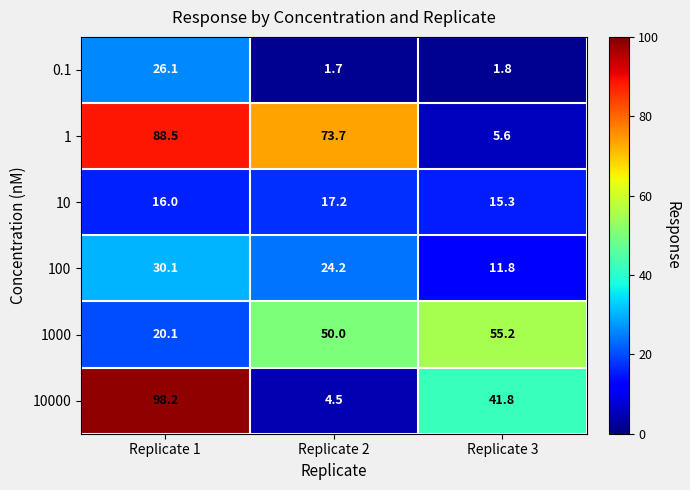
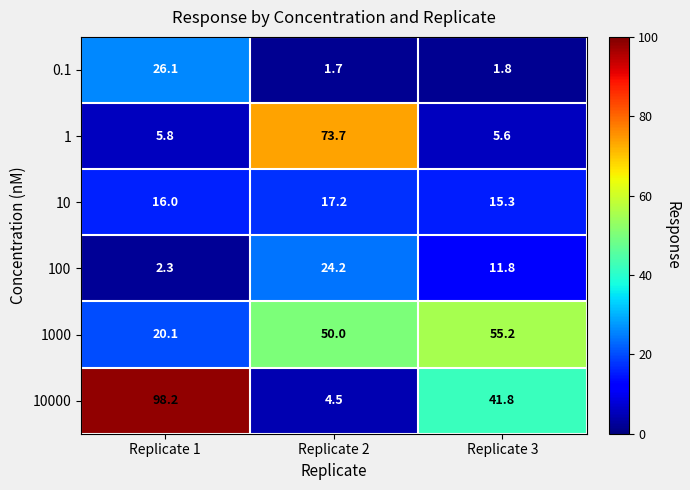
  {
    "0.1": {
      "Replicate 1": 26.1,
      "Replicate 2": 1.7,
      "Replicate 3": 1.8
    },
    "1": {
-     "Replicate 1": 88.5,
+     "Replicate 1": 5.8,
      "Replicate 2": 73.7,
      "Replicate 3": 5.6
    },
    "10": {
      "Replicate 1": 16.0,
      "Replicate 2": 17.2,
      "Replicate 3": 15.3
    },
    "100": {
-     "Replicate 1": 30.1,
+     "Replicate 1": 2.3,
      "Replicate 2": 24.2,
      "Replicate 3": 11.8
    },
    "1000": {
      "Replicate 1": 20.1,
      "Replicate 2": 50.0,
      "Replicate 3": 55.2
    },
    "10000": {
      "Replicate 1": 98.2,
      "Replicate 2": 4.5,
      "Replicate 3": 41.8
    }
  }
